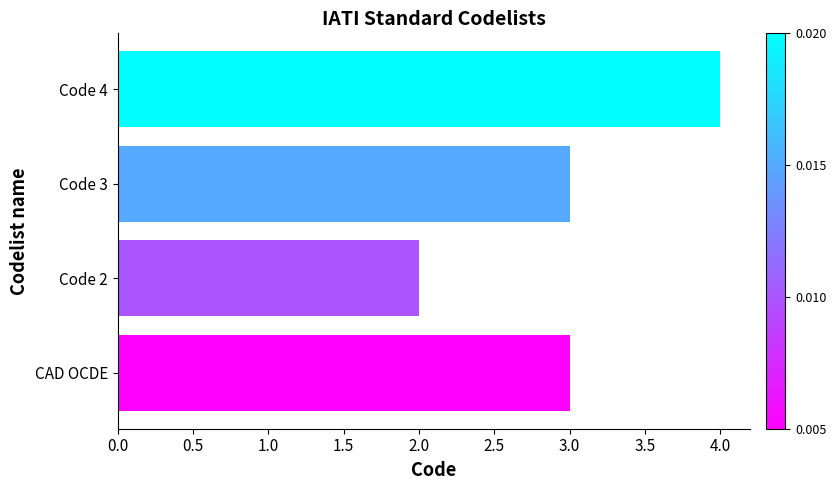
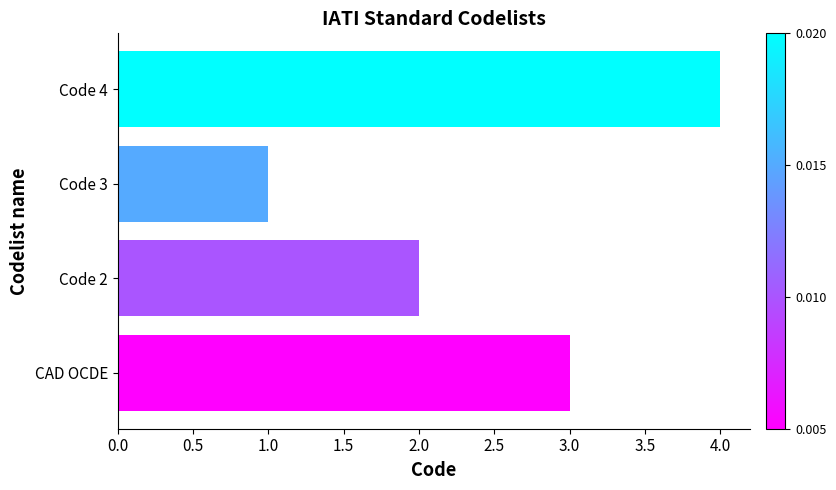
  {
    "Code 4": 4,
-   "Code 3": 3,
+   "Code 3": 1,
    "Code 2": 2,
    "CAD OCDE": 3
  }
